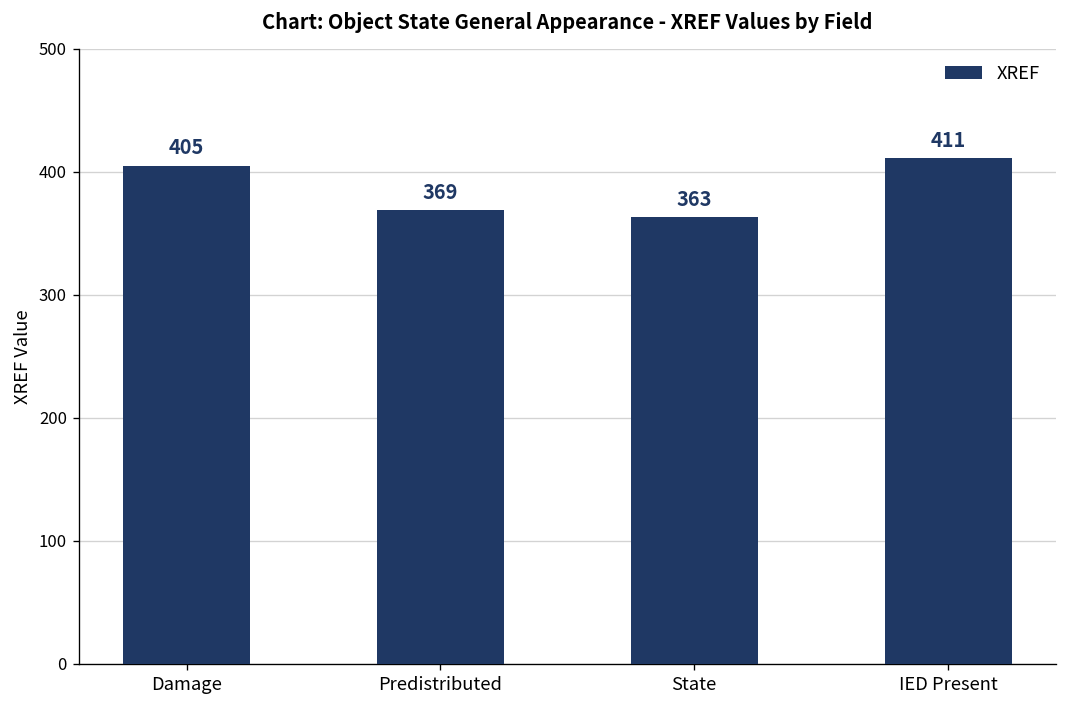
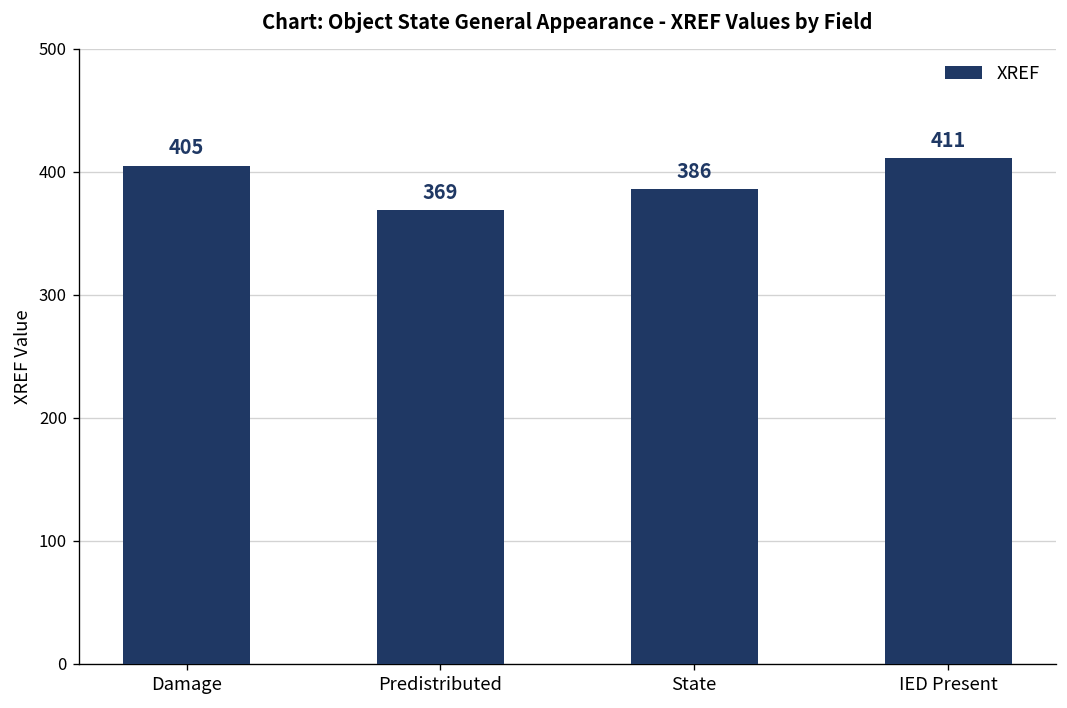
  {
    "Damage": 405,
    "Predistributed": 369,
-   "State": 363,
+   "State": 386,
    "IED Present": 411
  }
